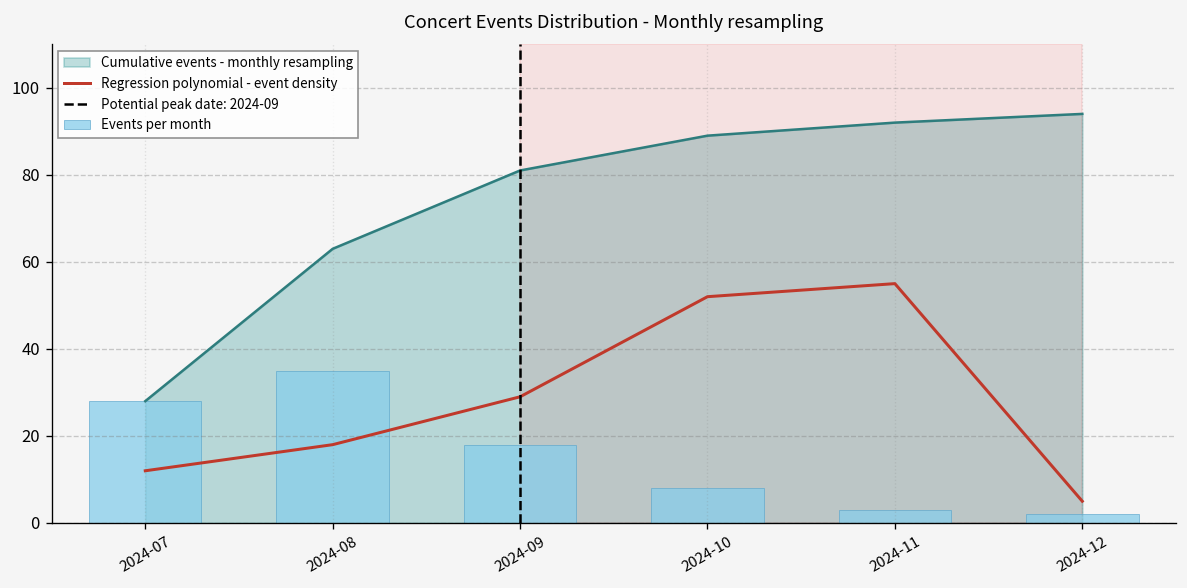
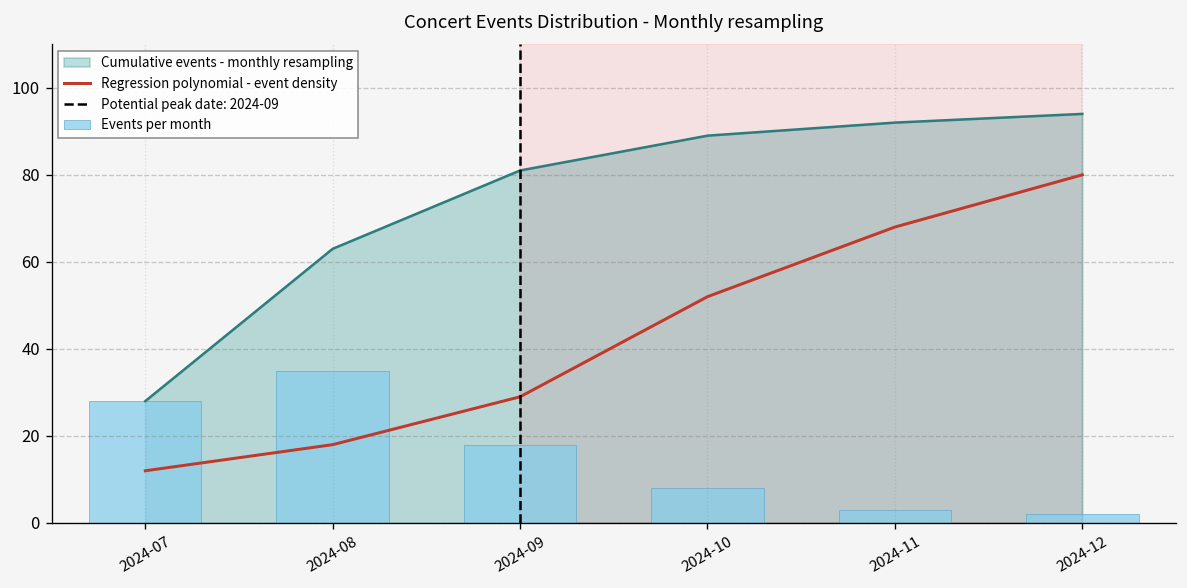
  {
    "Regression polynomial - event density": {
      "2024-07": 12,
      "2024-08": 18,
      "2024-09": 29,
      "2024-10": 52,
-     "2024-11": 55,
-     "2024-12": 5
+     "2024-11": 68,
+     "2024-12": 80
    }
  }
